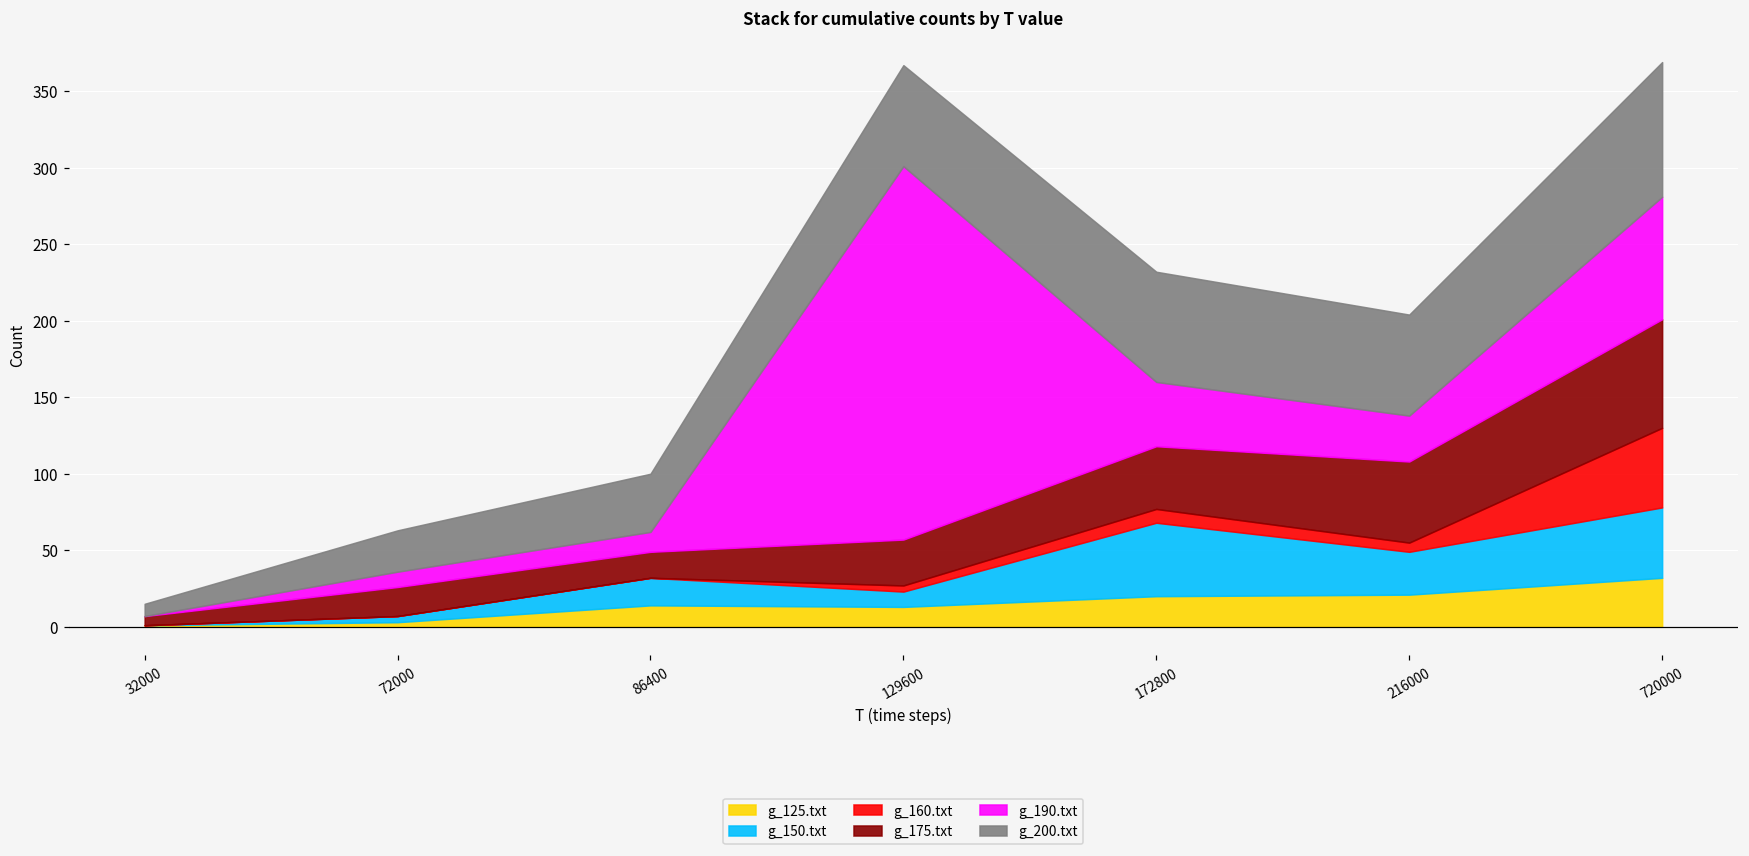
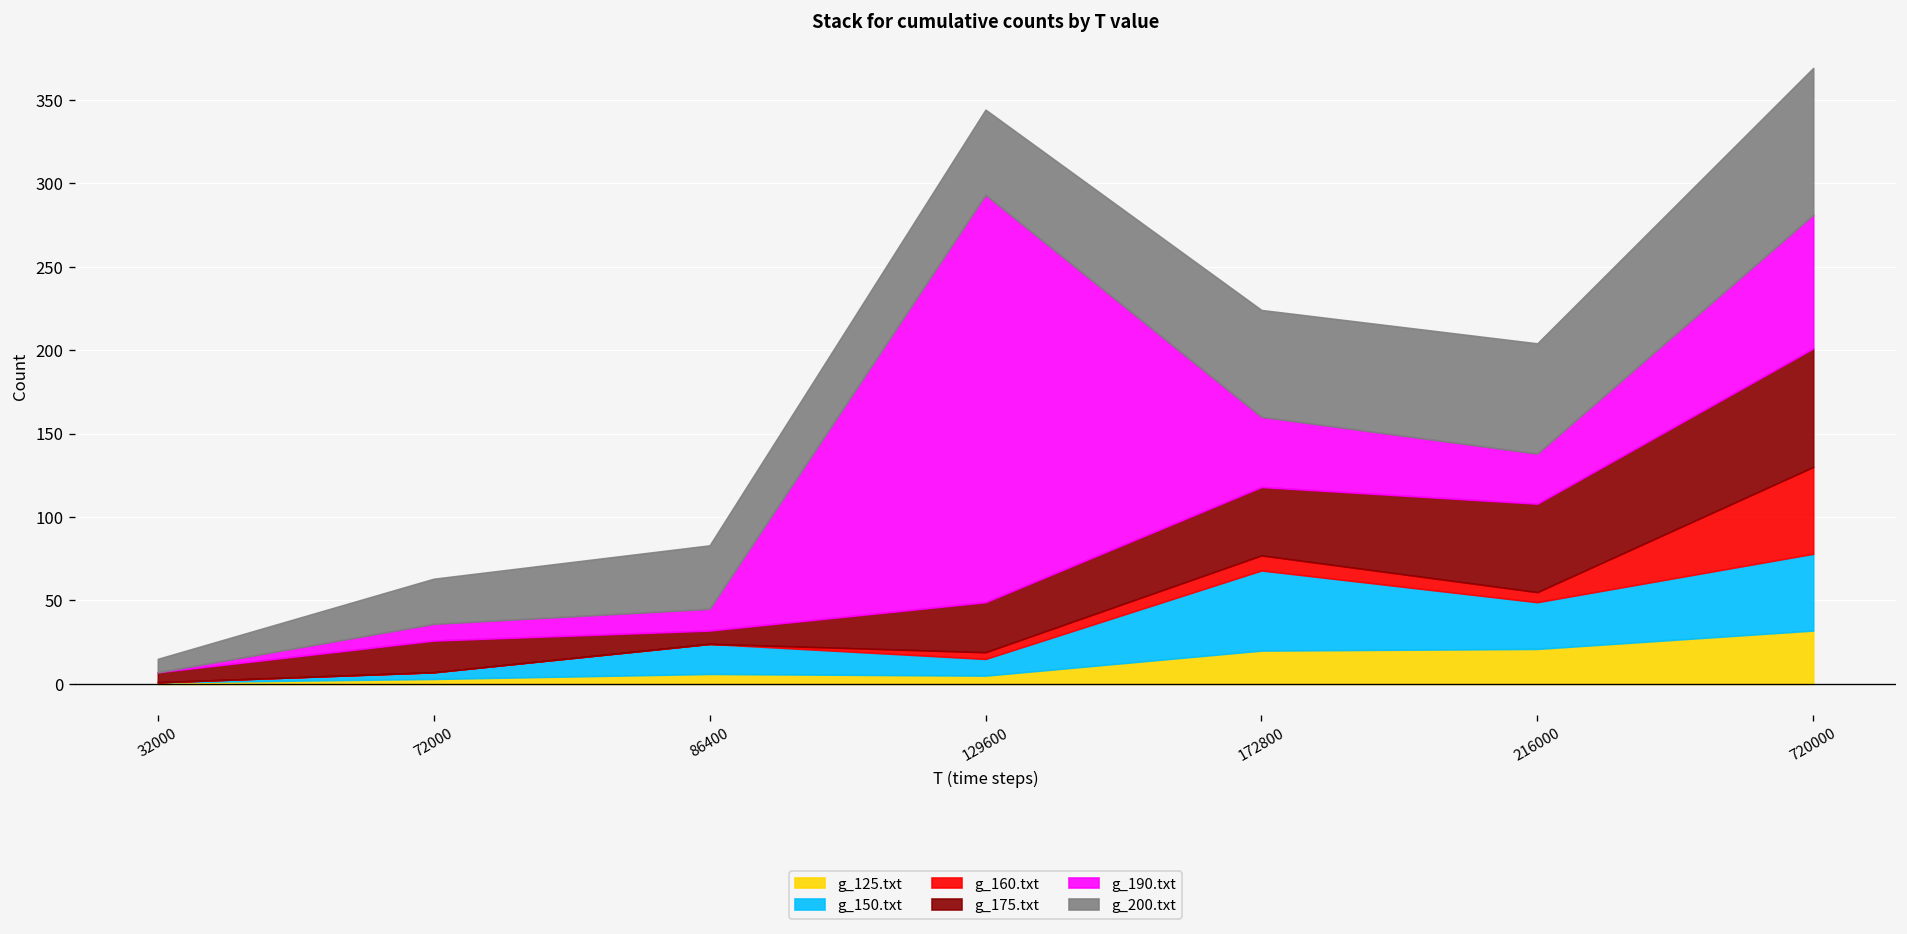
  {
    "g_125.txt": {
      "72000": 3,
-     "86400": 14,
-     "129600": 13,
+     "86400": 6,
+     "129600": 5,
      "172800": 20,
      "216000": 21,
      "720000": 32
    },
    "g_150.txt": {
      "129600": 10,
      "172800": 48,
      "216000": 28,
      "720000": 46
    },
    "g_160.txt": {
      "129600": 4,
      "172800": 9,
      "216000": 6,
      "720000": 52
    },
    "g_175.txt": {
      "72000": 19,
-     "86400": 17,
+     "86400": 8,
      "129600": 30,
      "172800": 41,
      "216000": 53,
      "720000": 71
    },
    "g_190.txt": {
      "72000": 10,
      "86400": 13,
      "129600": 244,
      "172800": 42,
      "216000": 30,
      "720000": 80
    },
    "g_200.txt": {
      "32000": 8,
      "72000": 27,
      "86400": 38,
-     "129600": 66,
-     "172800": 72,
+     "129600": 51,
+     "172800": 64,
      "216000": 66,
      "720000": 88
    }
  }
